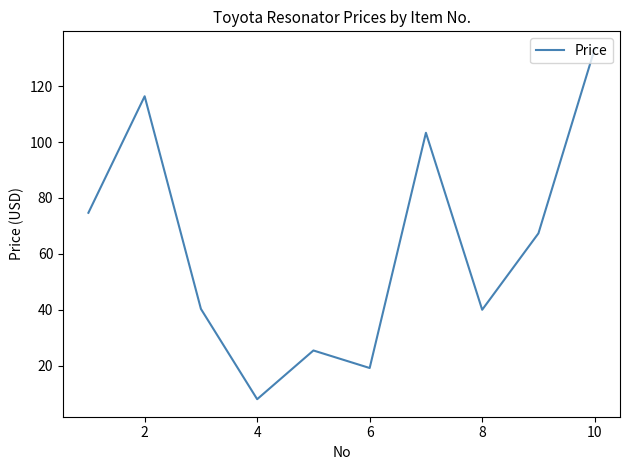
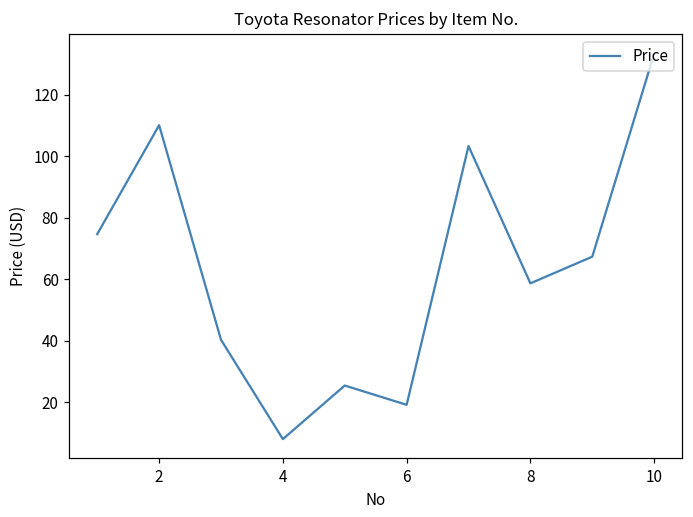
  {
-   "2": 116,
+   "2": 110,
    "4": 8,
    "6": 19,
-   "8": 40
+   "8": 59
  }
